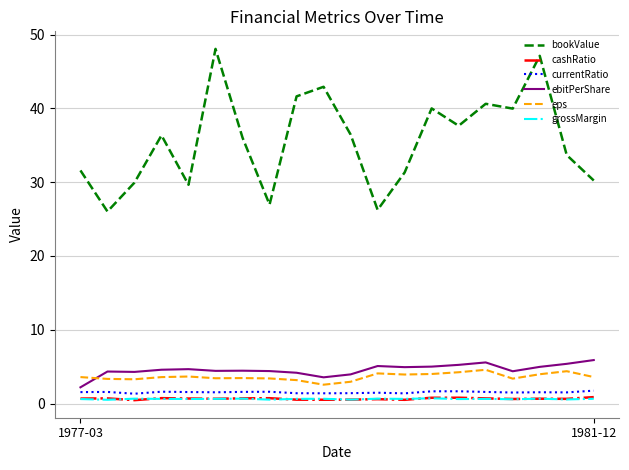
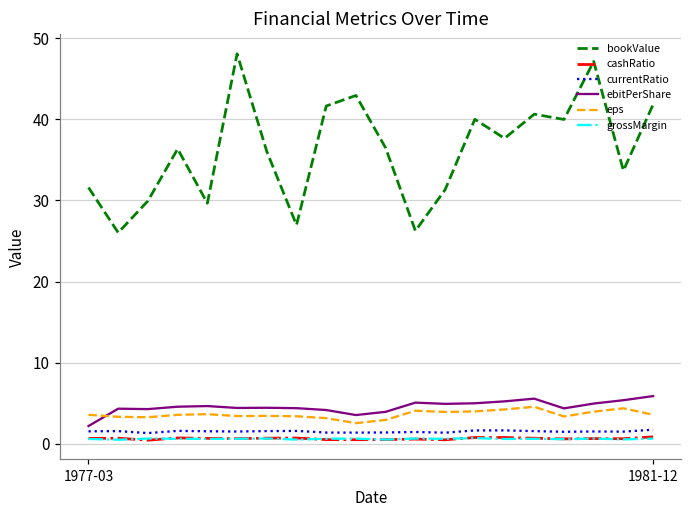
  {
    "bookValue": {
      "1977-03": 32,
-     "1981-12": 30
+     "1981-12": 42
    },
    "currentRatio": {
      "1977-03": 2,
      "1981-12": 2
    },
    "ebitPerShare": {
      "1977-03": 2,
      "1981-12": 6
    },
    "eps": {
      "1977-03": 4,
      "1981-12": 4
    }
  }
